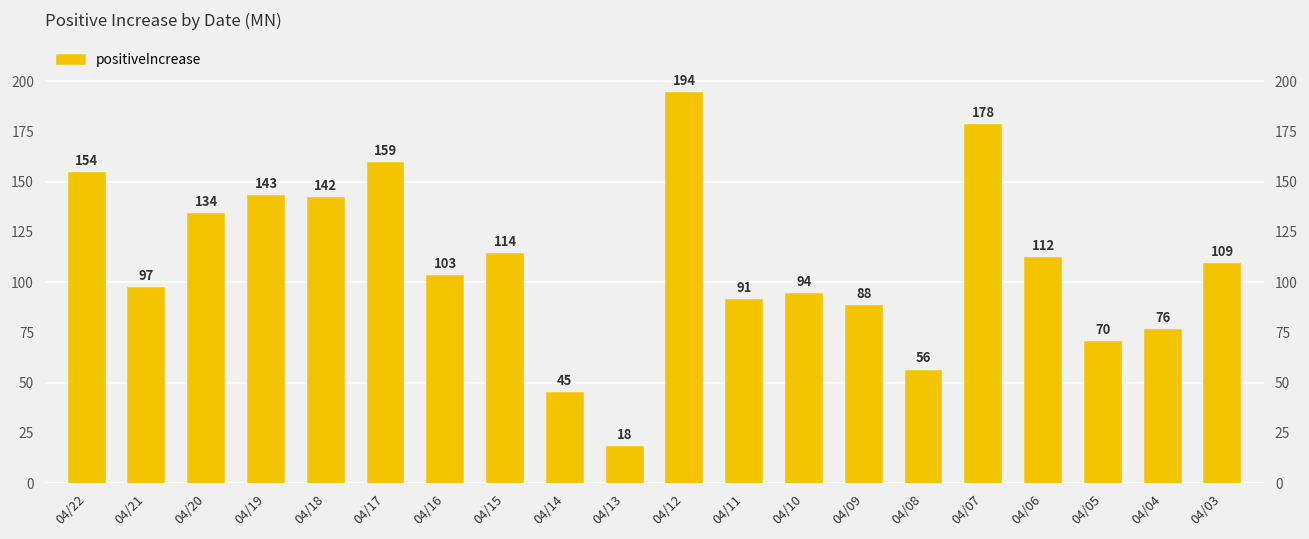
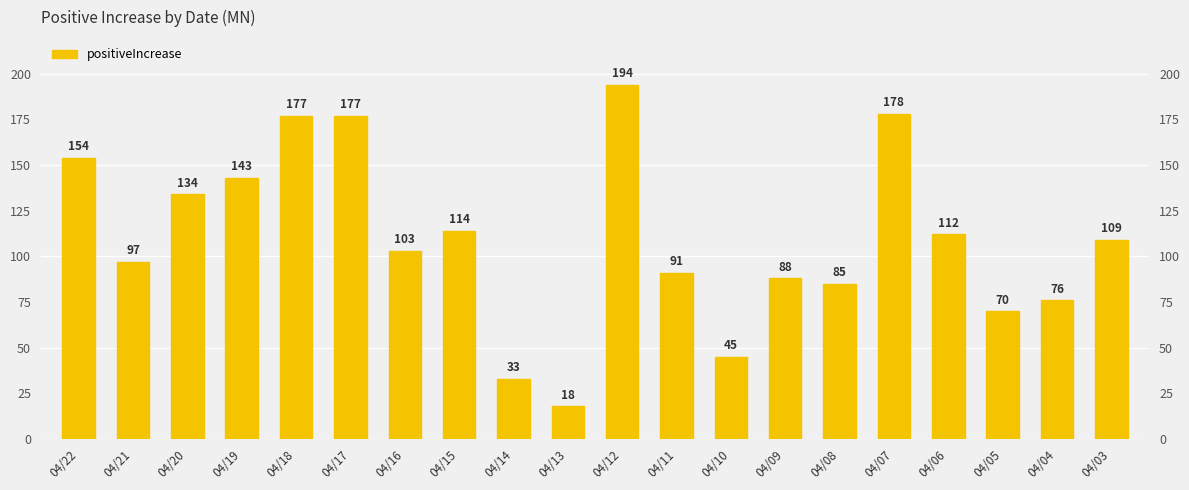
  {
    "04/22": 154,
    "04/21": 97,
    "04/20": 134,
    "04/19": 143,
-   "04/18": 142,
-   "04/17": 159,
+   "04/18": 177,
+   "04/17": 177,
    "04/16": 103,
    "04/15": 114,
-   "04/14": 45,
+   "04/14": 33,
    "04/13": 18,
    "04/12": 194,
    "04/11": 91,
-   "04/10": 94,
+   "04/10": 45,
    "04/09": 88,
-   "04/08": 56,
+   "04/08": 85,
    "04/07": 178,
    "04/06": 112,
    "04/05": 70,
    "04/04": 76,
    "04/03": 109
  }
